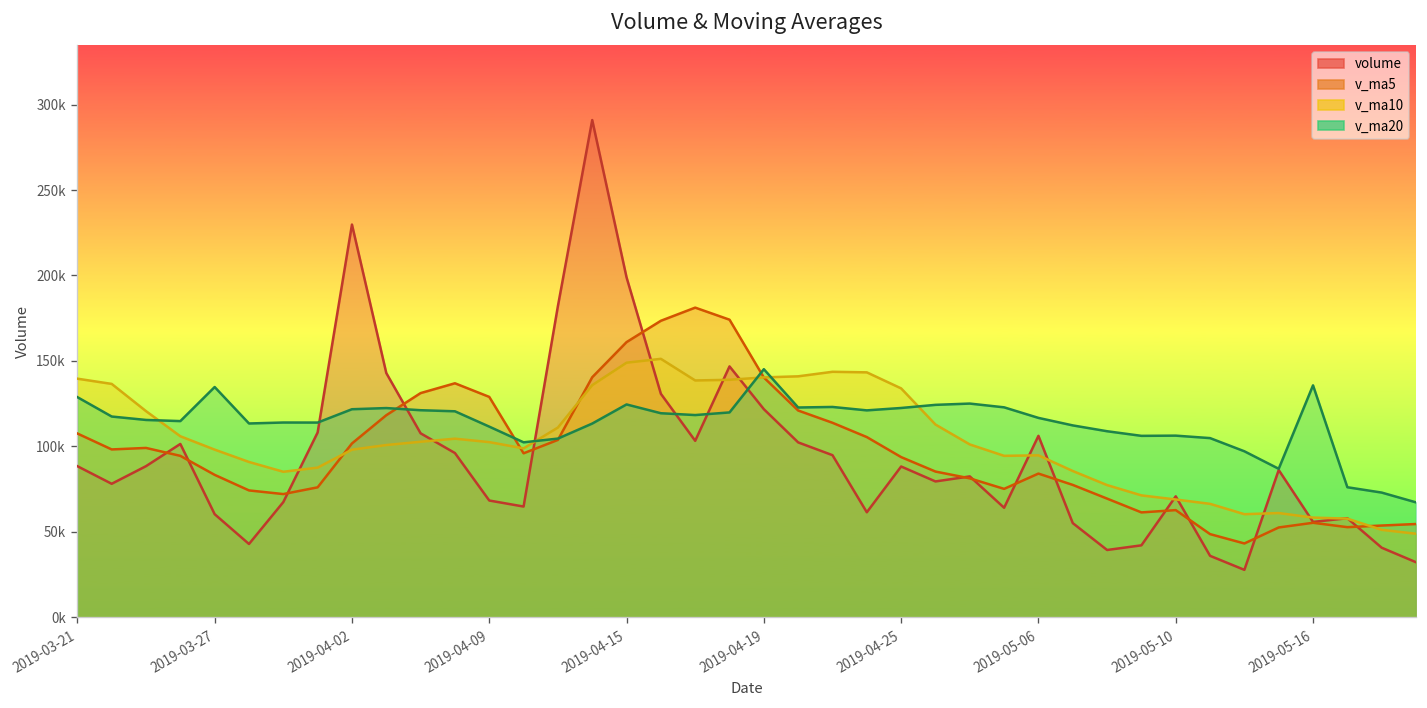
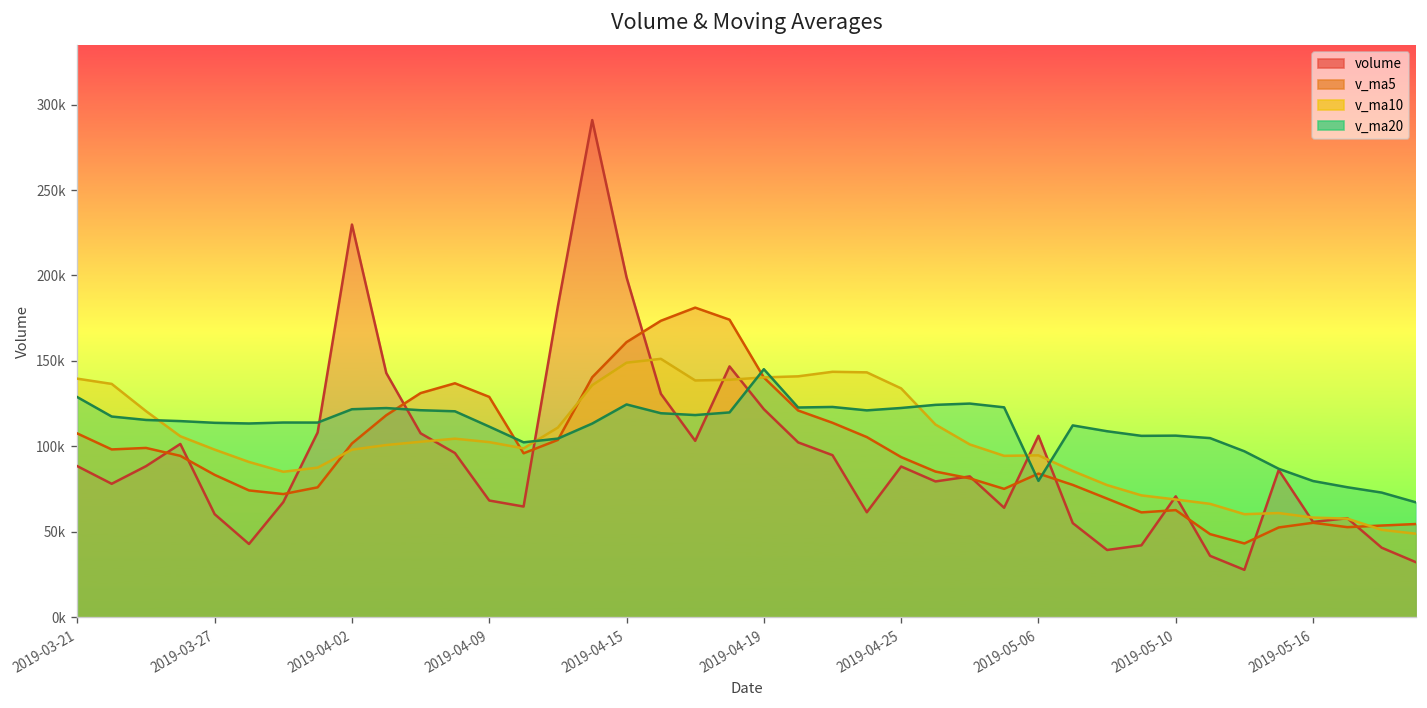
  {
    "v_ma20": {
      "2019-03-21": 129000,
-     "2019-03-27": 135000,
+     "2019-03-27": 114000,
      "2019-04-02": 122000,
      "2019-04-09": 112000,
      "2019-04-15": 125000,
      "2019-04-19": 145000,
      "2019-04-25": 122000,
-     "2019-05-06": 117000,
+     "2019-05-06": 80000,
      "2019-05-10": 106000,
-     "2019-05-16": 136000
+     "2019-05-16": 80000
    }
  }
